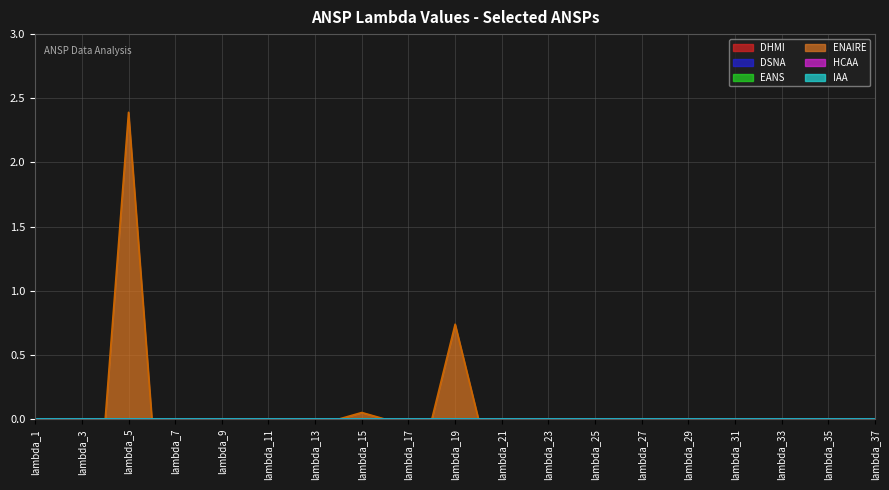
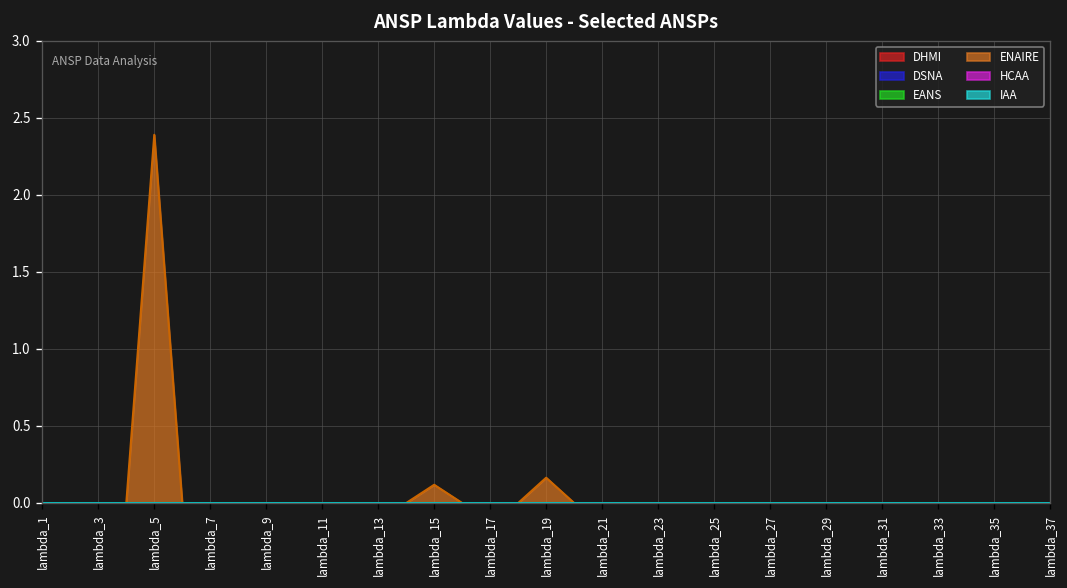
  {
    "IAA": {
      "lambda_5": 0.00,
      "lambda_15": 0.00,
      "lambda_19": 0.00
    },
    "ENAIRE": {
      "lambda_5": 2.39,
-     "lambda_15": 0.05,
-     "lambda_19": 0.74
+     "lambda_15": 0.12,
+     "lambda_19": 0.16
    }
  }
